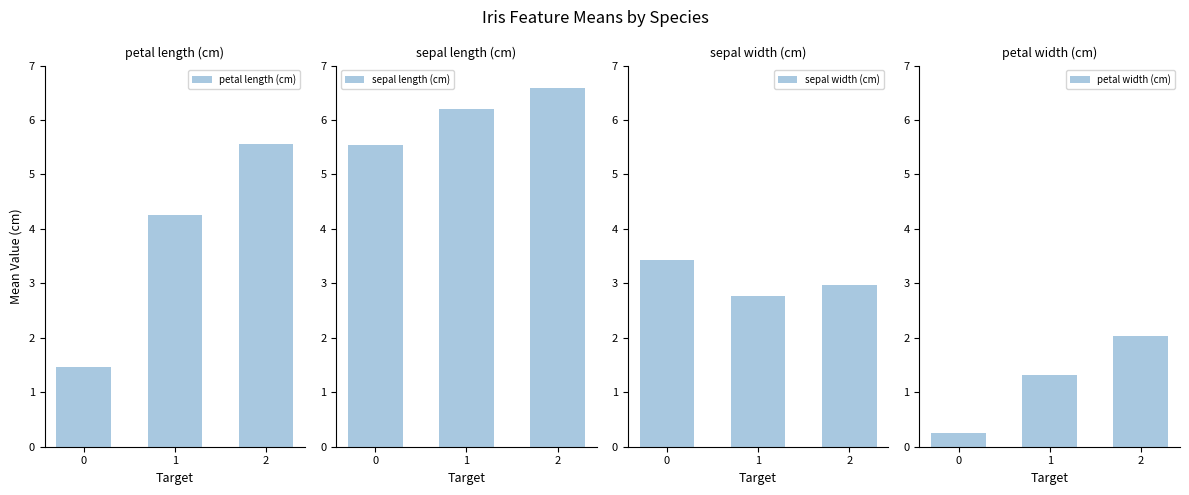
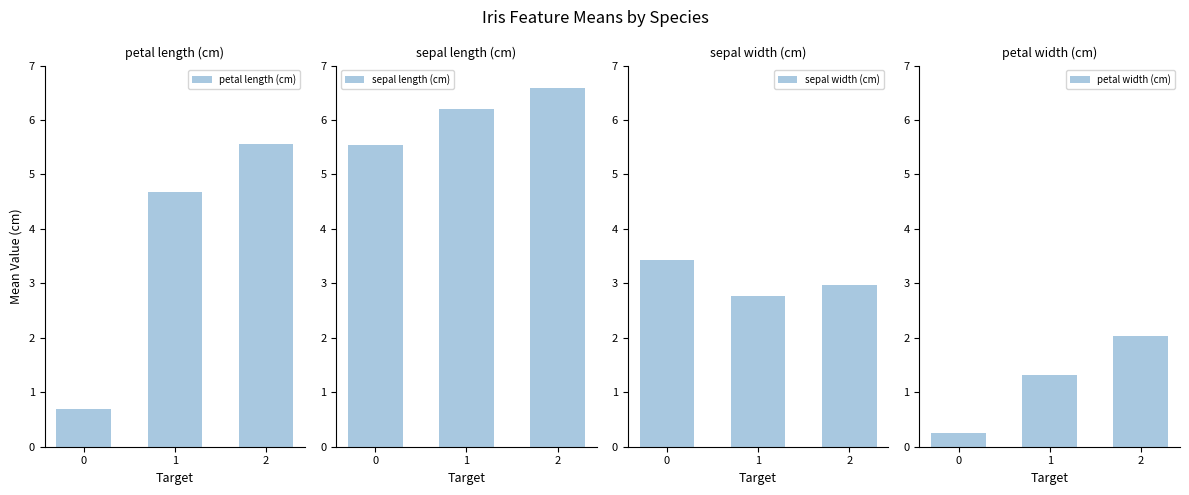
  {
    "petal length (cm)": {
-     "0": 1.5,
-     "1": 4.3,
+     "0": 0.7,
+     "1": 4.7,
      "2": 5.6
    },
    "sepal length (cm)": {
      "0": 5.6,
      "1": 6.2,
      "2": 6.6
    },
    "sepal width (cm)": {
      "0": 3.4,
      "1": 2.8,
      "2": 3.0
    },
    "petal width (cm)": {
      "0": 0.2,
      "1": 1.3,
      "2": 2.0
    }
  }
